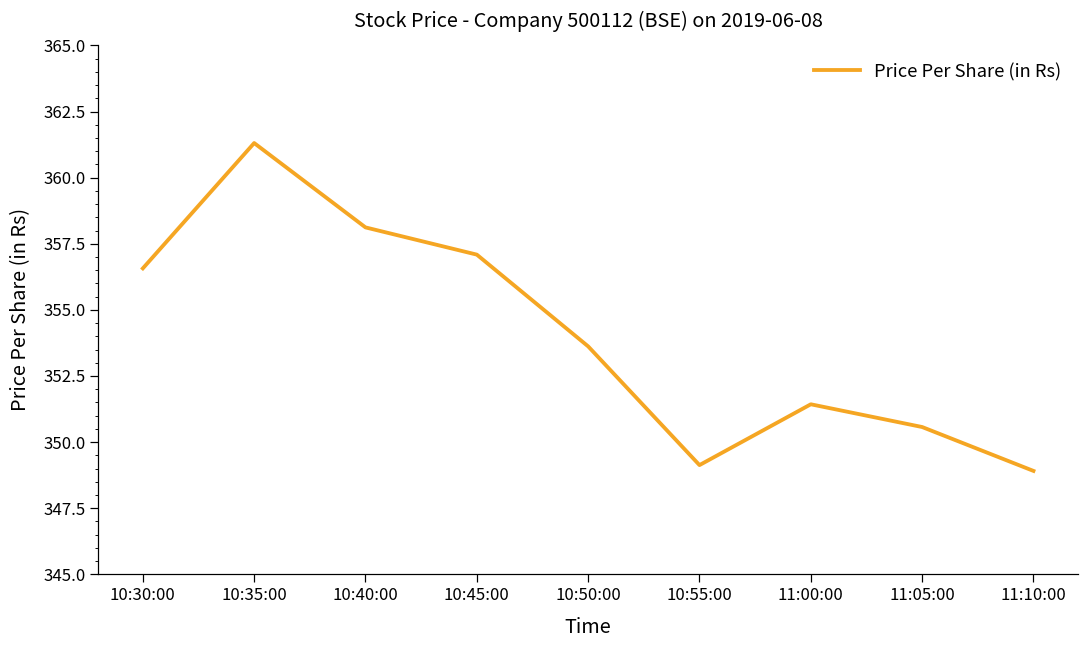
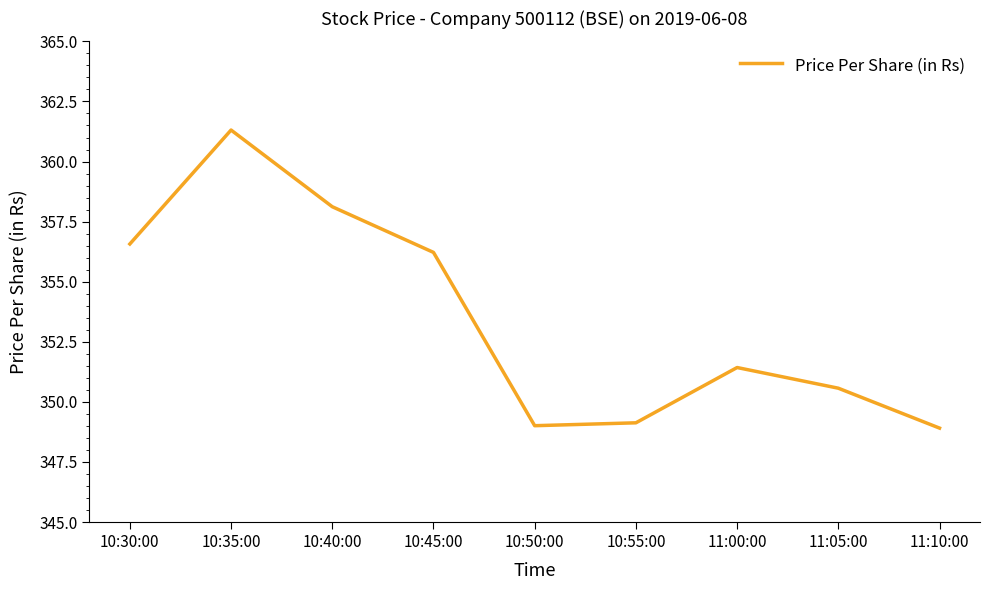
  {
    "10:30:00": 356.6,
    "10:35:00": 361.3,
    "10:40:00": 358.1,
-   "10:45:00": 357.1,
-   "10:50:00": 353.6,
+   "10:45:00": 356.2,
+   "10:50:00": 349.0,
    "10:55:00": 349.1,
    "11:00:00": 351.4,
    "11:05:00": 350.6,
    "11:10:00": 348.9
  }
